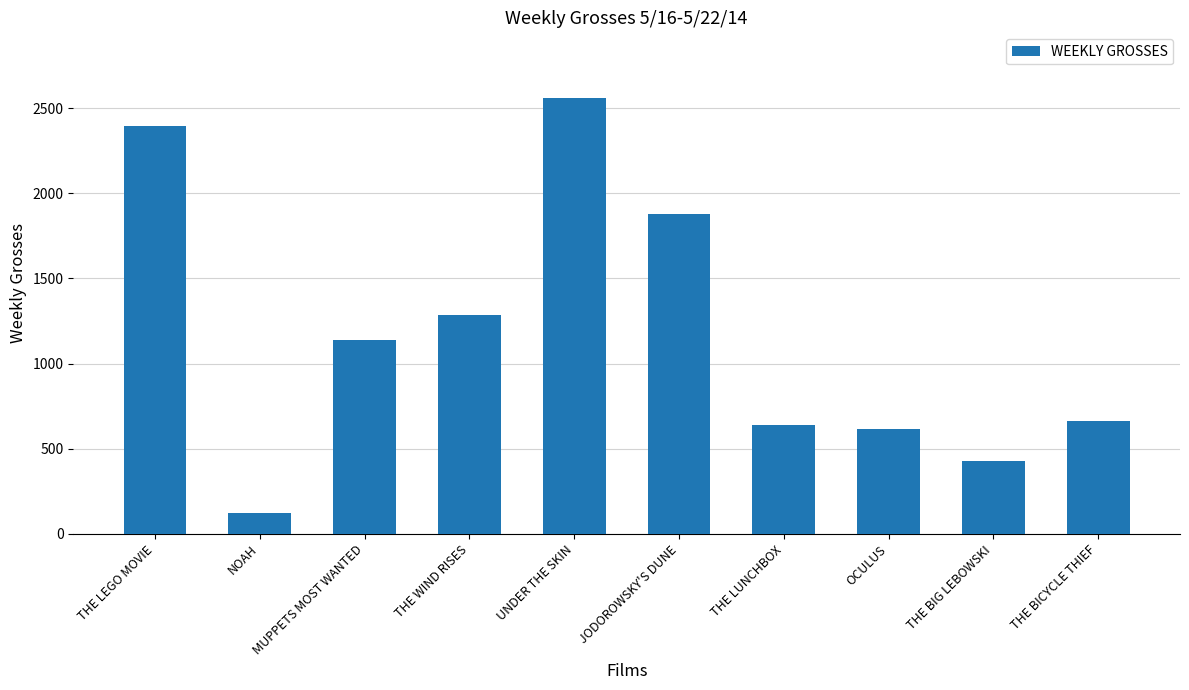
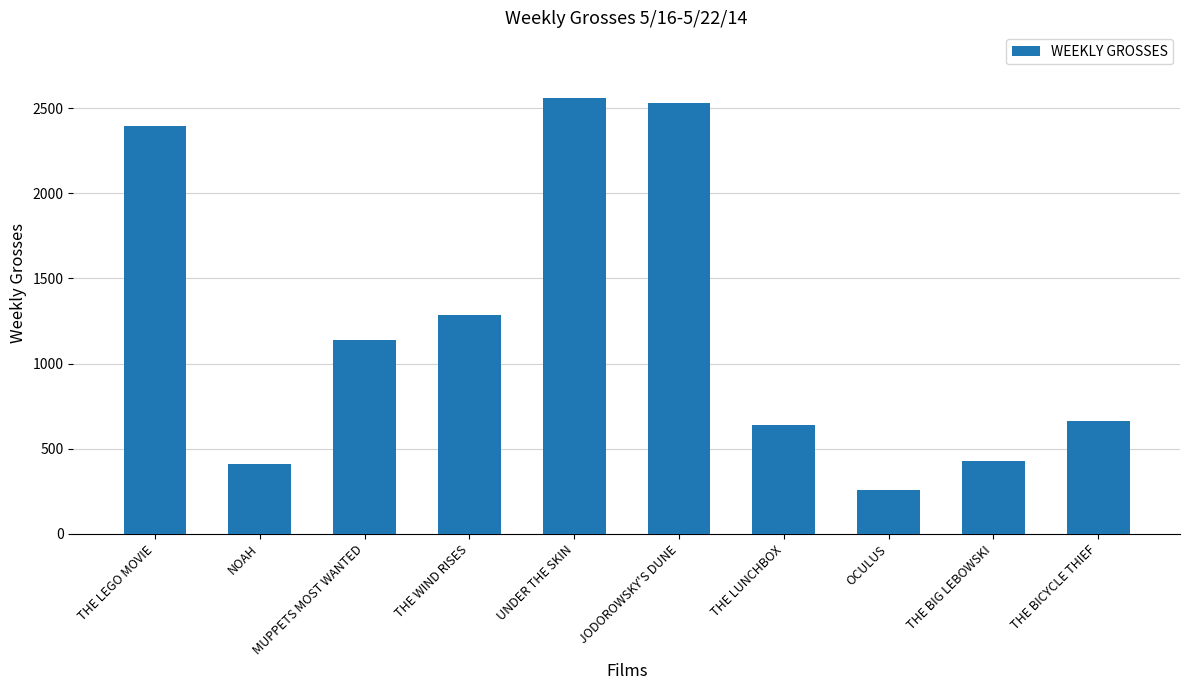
  {
    "THE LEGO MOVIE": 2400,
-   "NOAH": 120,
+   "NOAH": 410,
    "MUPPETS MOST WANTED": 1140,
    "THE WIND RISES": 1290,
    "UNDER THE SKIN": 2560,
-   "JODOROWSKY'S DUNE": 1880,
+   "JODOROWSKY'S DUNE": 2530,
    "THE LUNCHBOX": 640,
-   "OCULUS": 610,
+   "OCULUS": 260,
    "THE BIG LEBOWSKI": 430,
    "THE BICYCLE THIEF": 660
  }
